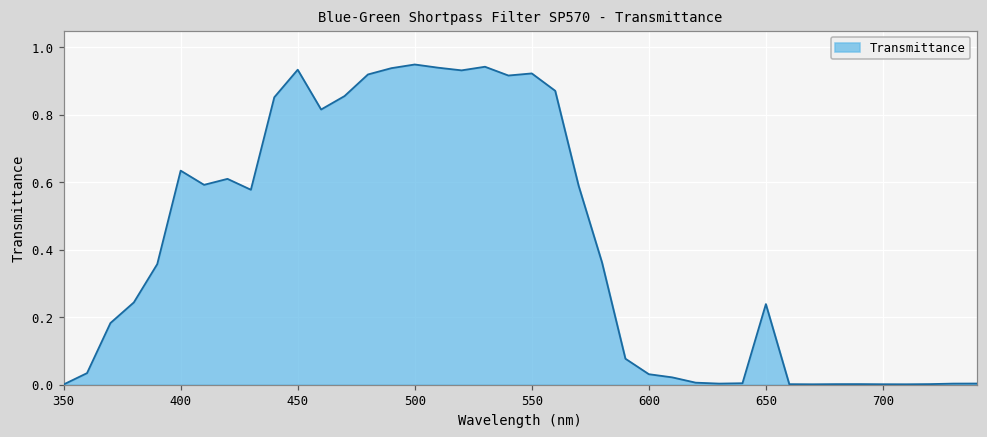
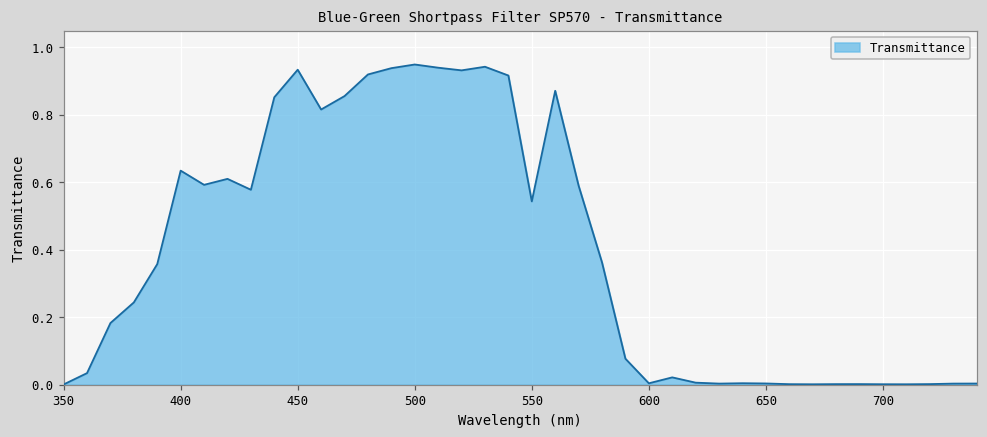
  {
    "350": 0.00,
    "400": 0.63,
    "450": 0.93,
    "500": 0.95,
-   "550": 0.92,
-   "600": 0.03,
-   "650": 0.24,
+   "550": 0.54,
+   "600": 0.00,
+   "650": 0.00,
    "700": 0.00
  }
